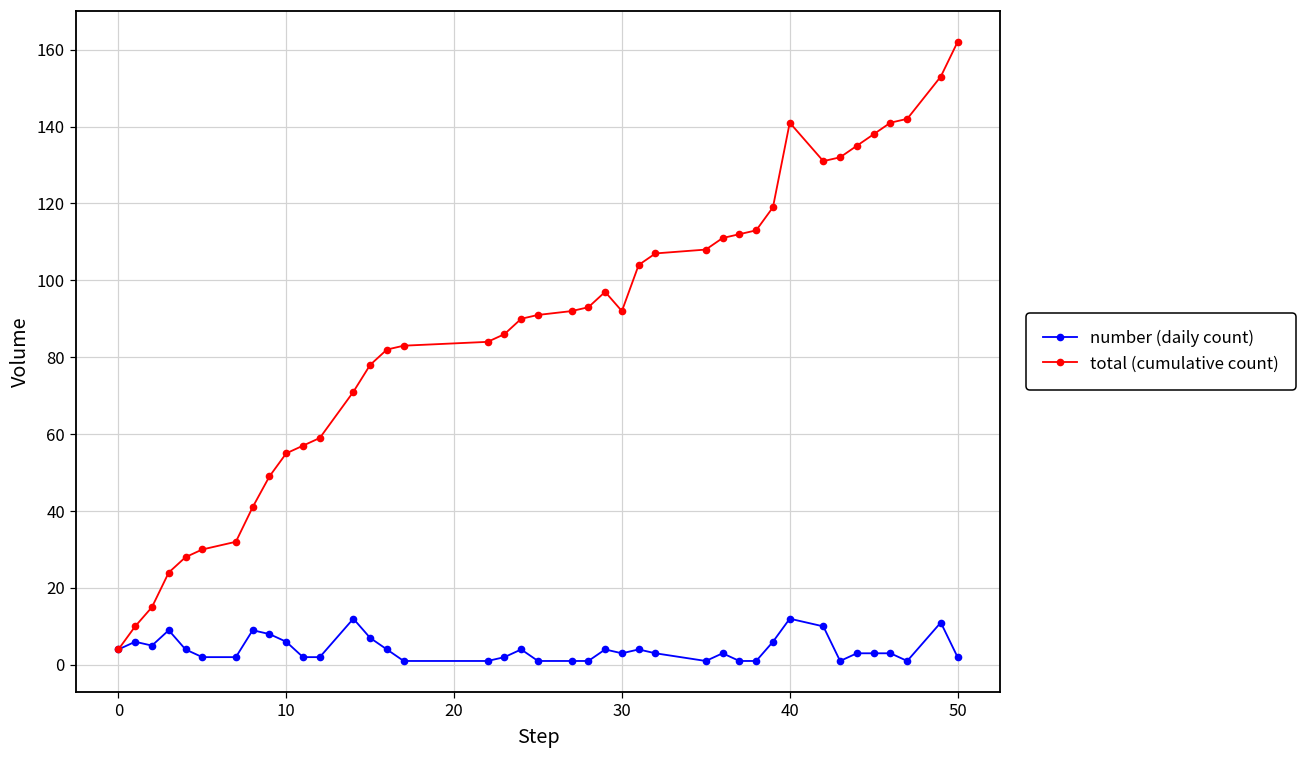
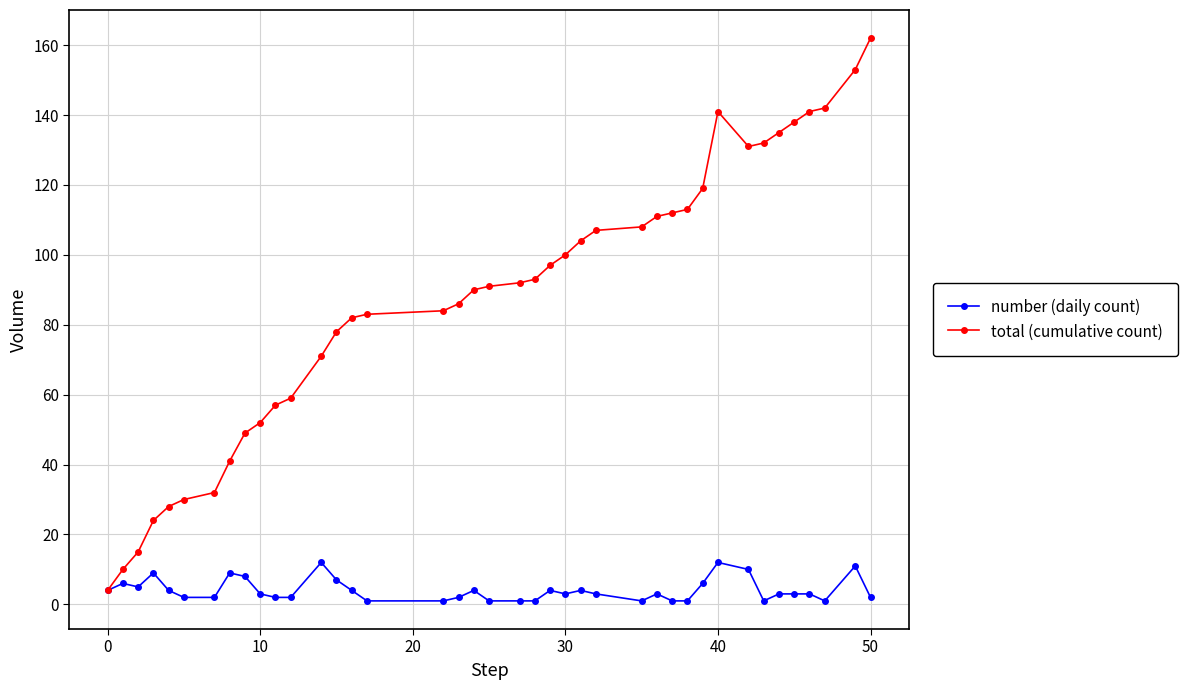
  {
    "number (daily count)": {
-     "10": 6,
+     "10": 3,
      "30": 3,
      "40": 12,
      "50": 2
    },
    "total (cumulative count)": {
-     "10": 55,
-     "30": 92,
+     "10": 52,
+     "30": 100,
      "40": 141,
      "50": 162
    }
  }
